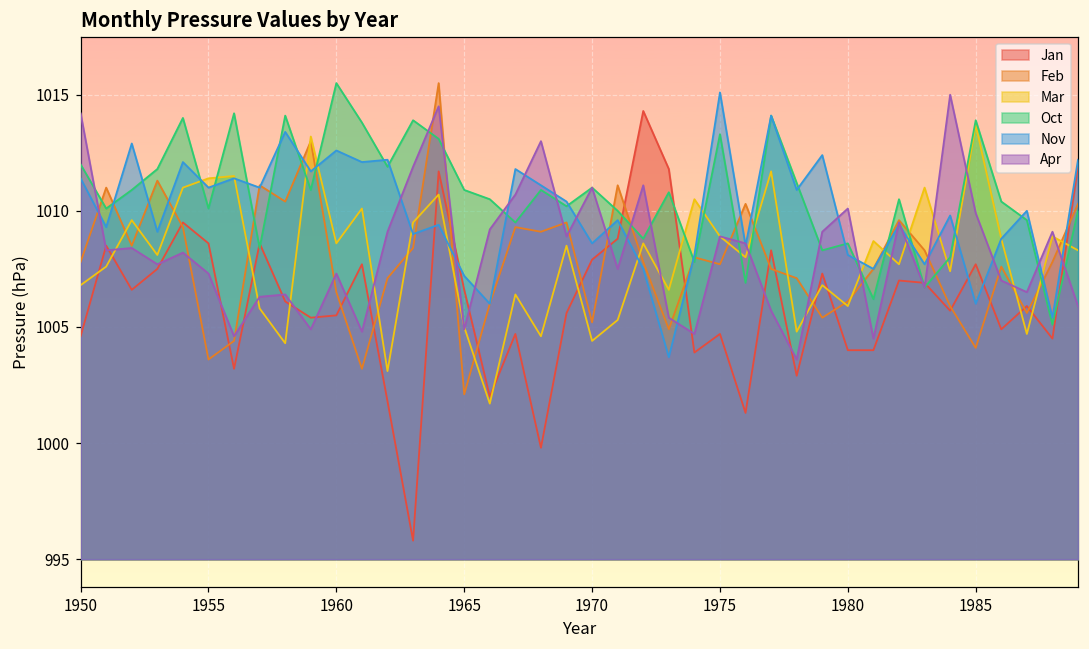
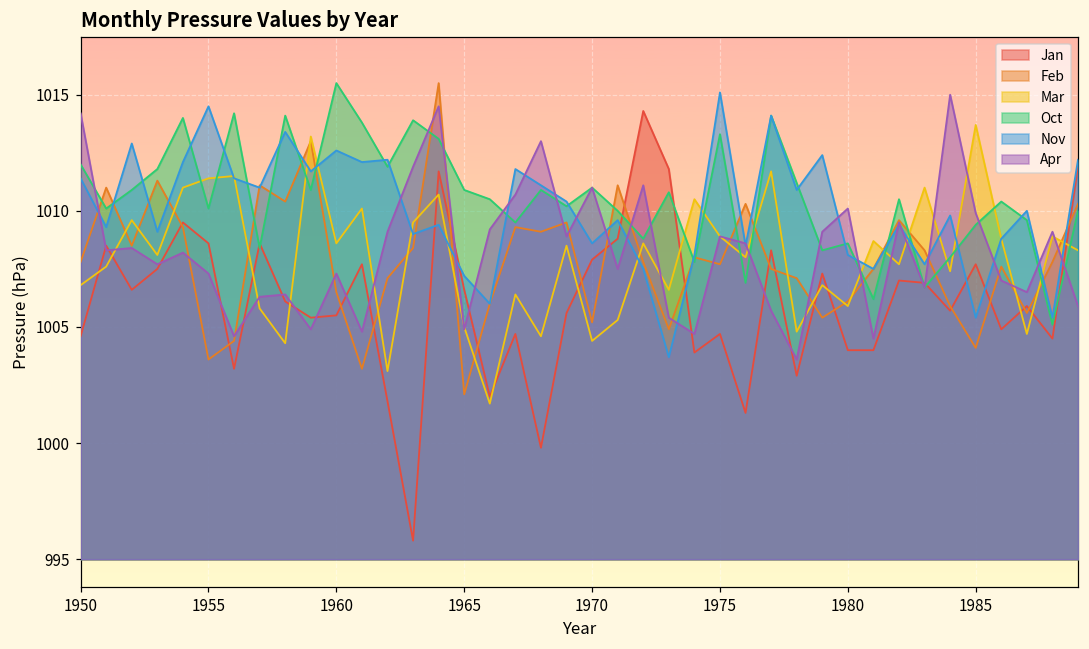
  {
    "Oct": {
      "1950": 1012.0,
      "1955": 1010.1,
      "1960": 1015.5,
      "1965": 1010.9,
      "1975": 1013.3,
      "1980": 1008.6,
-     "1985": 1013.9
+     "1985": 1009.4
    },
    "Nov": {
      "1950": 1011.4,
-     "1955": 1011.0,
+     "1955": 1014.5,
      "1960": 1012.6,
      "1965": 1007.2,
      "1970": 1008.6,
      "1975": 1015.1,
      "1980": 1008.1,
-     "1985": 1006.0
+     "1985": 1005.4
    },
    "Apr": {
      "1950": 1014.2,
      "1955": 1007.3,
      "1960": 1007.3,
      "1980": 1010.1,
      "1985": 1009.9
    }
  }
